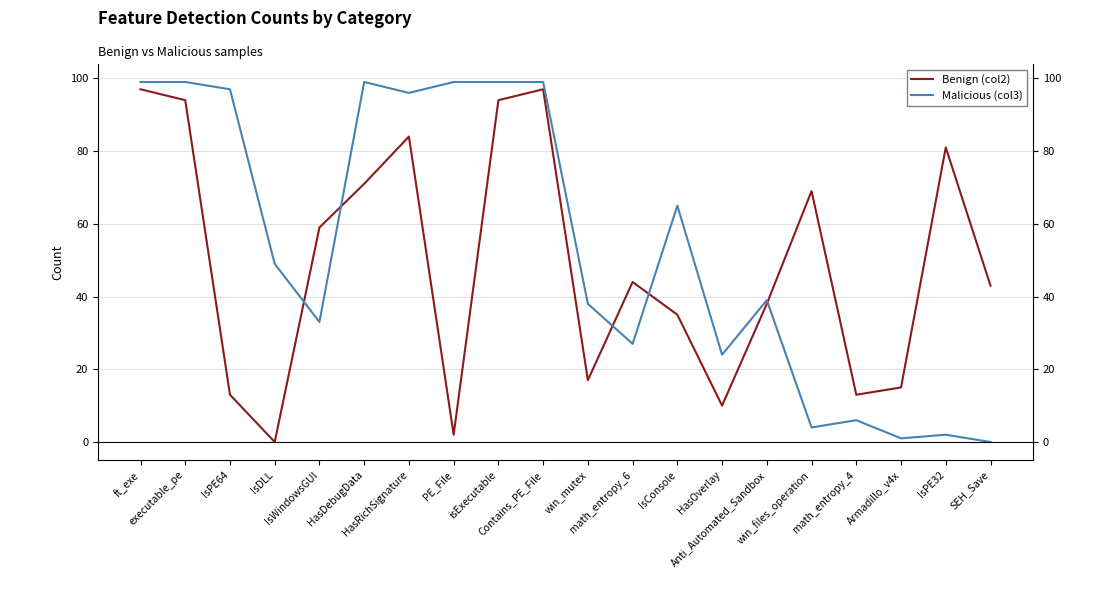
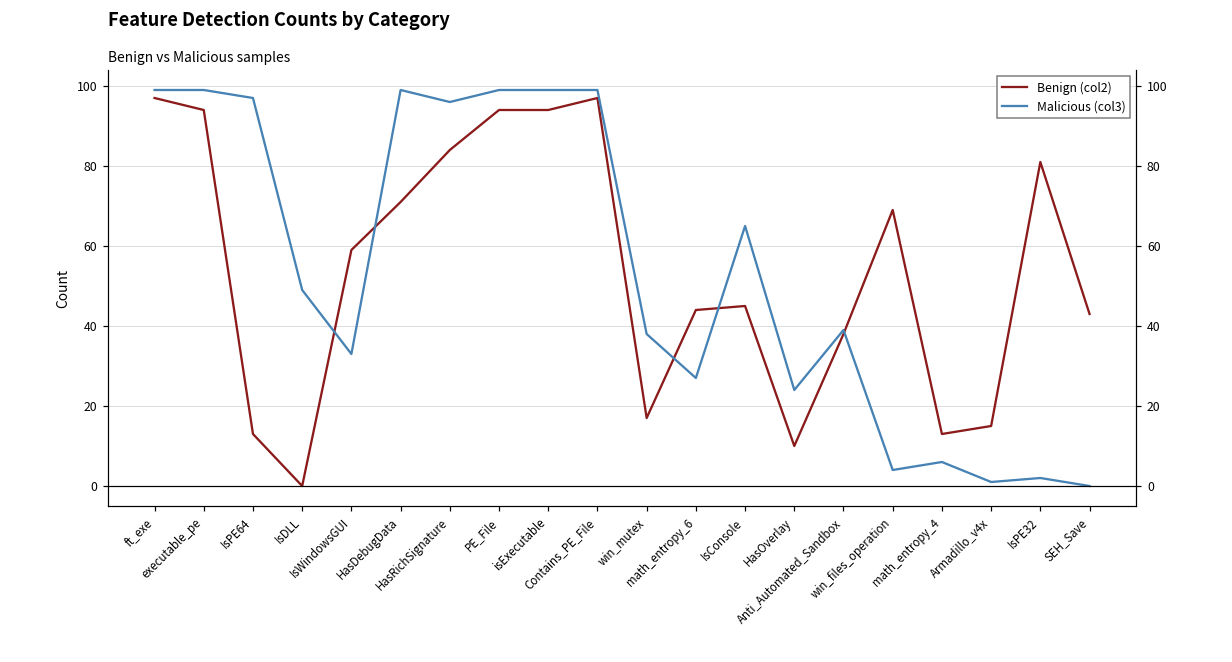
  {
    "Benign (col2)": {
      "ft_exe": 97,
      "executable_pe": 94,
      "IsPE64": 13,
      "IsDLL": 0,
      "IsWindowsGUI": 59,
      "HasDebugData": 71,
      "HasRichSignature": 84,
-     "PE_File": 2,
+     "PE_File": 94,
      "isExecutable": 94,
      "Contains_PE_File": 97,
      "win_mutex": 17,
      "math_entropy_6": 44,
-     "IsConsole": 35,
+     "IsConsole": 45,
      "HasOverlay": 10,
      "Anti_Automated_Sandbox": 38,
      "win_files_operation": 69,
      "math_entropy_4": 13,
      "Armadillo_v4x": 15,
      "IsPE32": 81,
      "SEH_Save": 43
    },
    "Malicious (col3)": {
      "ft_exe": 99,
      "executable_pe": 99,
      "IsPE64": 97,
      "IsDLL": 49,
      "IsWindowsGUI": 33,
      "HasDebugData": 99,
      "HasRichSignature": 96,
      "PE_File": 99,
      "isExecutable": 99,
      "Contains_PE_File": 99,
      "win_mutex": 38,
      "math_entropy_6": 27,
      "IsConsole": 65,
      "HasOverlay": 24,
      "Anti_Automated_Sandbox": 39,
      "win_files_operation": 4,
      "math_entropy_4": 6,
      "Armadillo_v4x": 1,
      "IsPE32": 2,
      "SEH_Save": 0
    }
  }
